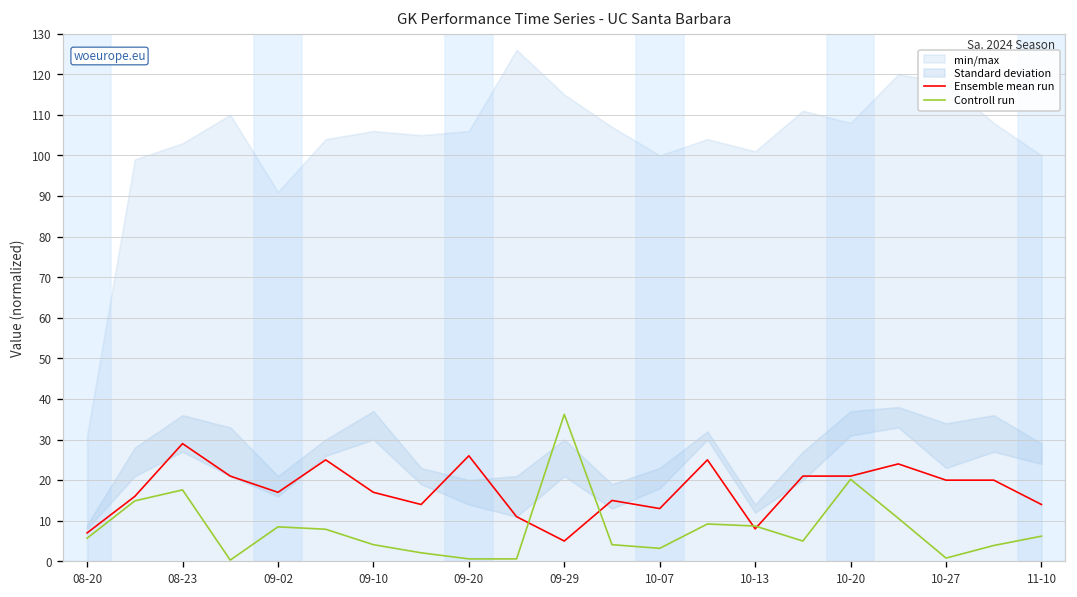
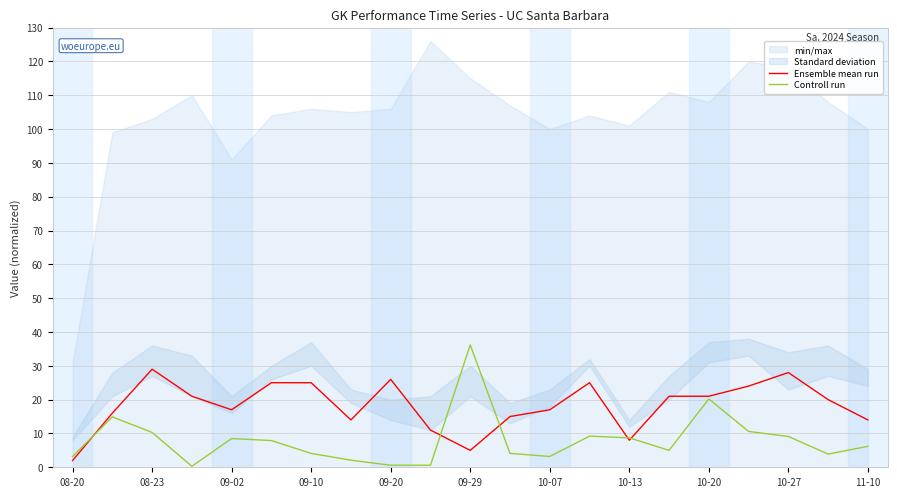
  {
    "Ensemble mean run": {
-     "08-20": 7,
+     "08-20": 2,
      "08-23": 29,
      "09-02": 17,
-     "09-10": 17,
+     "09-10": 25,
      "09-20": 26,
      "09-29": 5,
-     "10-07": 13,
+     "10-07": 17,
      "10-20": 21,
-     "10-27": 20,
+     "10-27": 28,
      "11-10": 14
    },
    "Controll run": {
-     "08-20": 6,
-     "08-23": 18,
+     "08-20": 3,
+     "08-23": 10,
      "09-02": 9,
      "09-10": 4,
      "09-20": 1,
      "09-29": 36,
      "10-07": 3,
      "10-20": 20,
-     "10-27": 1,
+     "10-27": 9,
      "11-10": 6
    }
  }
